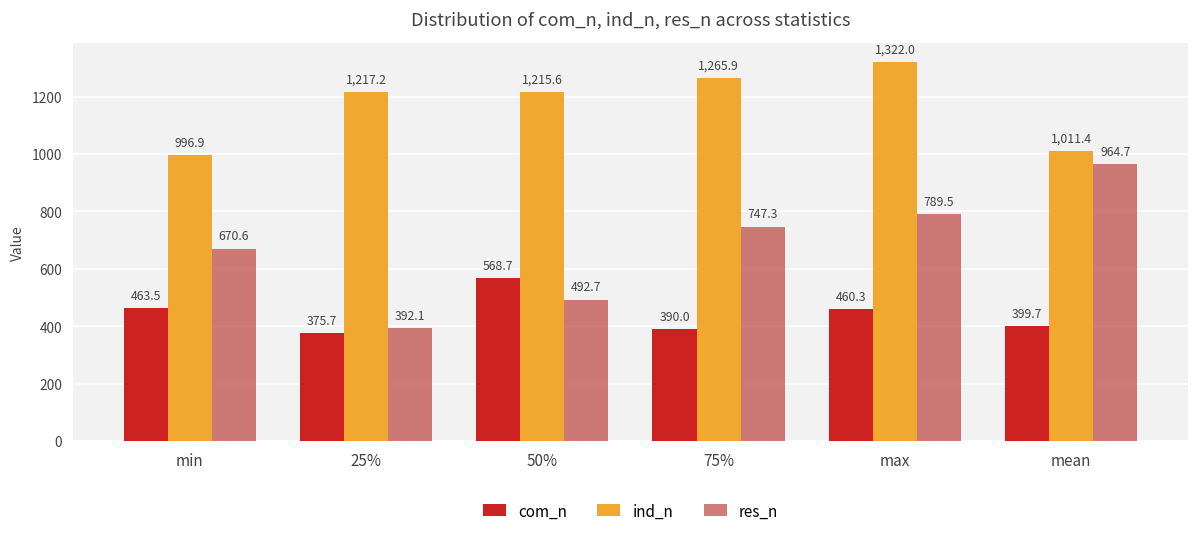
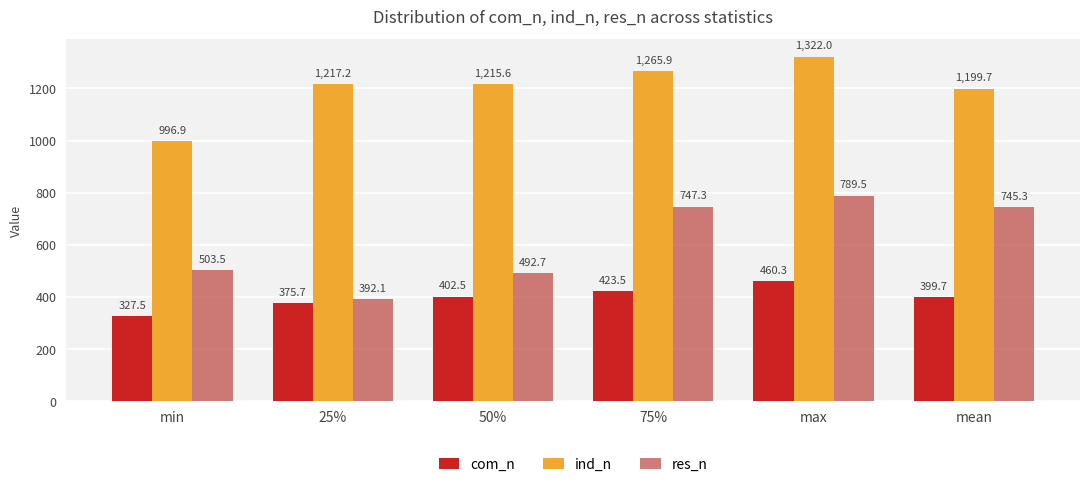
  {
    "com_n": {
-     "min": "463.5",
+     "min": "327.5",
      "25%": "375.7",
-     "50%": "568.7",
-     "75%": "390.0",
+     "50%": "402.5",
+     "75%": "423.5",
      "max": "460.3",
      "mean": "399.7"
    },
    "ind_n": {
      "min": "996.9",
      "25%": "1,217.2",
      "50%": "1,215.6",
      "75%": "1,265.9",
      "max": "1,322.0",
-     "mean": "1,011.4"
+     "mean": "1,199.7"
    },
    "res_n": {
-     "min": "670.6",
+     "min": "503.5",
      "25%": "392.1",
      "50%": "492.7",
      "75%": "747.3",
      "max": "789.5",
-     "mean": "964.7"
+     "mean": "745.3"
    }
  }
